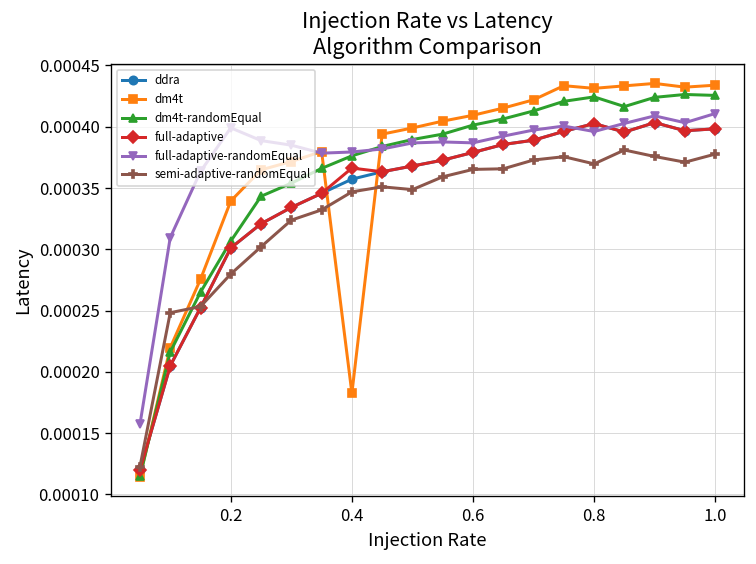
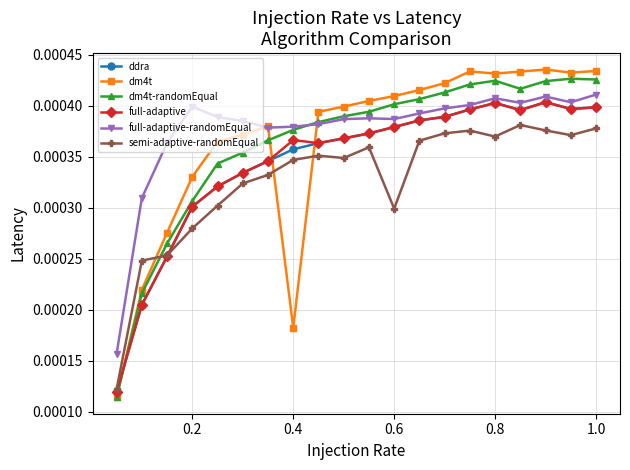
  {
    "ddra": {
      "0.4": 0.000357
    },
    "dm4t": {
-     "0.2": 0.000339,
+     "0.2": 0.000330,
      "0.4": 0.000182,
      "0.6": 0.000409,
      "0.8": 0.000431,
      "1.0": 0.000434
    },
    "dm4t-randomEqual": {
      "0.2": 0.000307,
      "0.4": 0.000376,
      "0.6": 0.000401,
      "0.8": 0.000424,
      "1.0": 0.000426
    },
    "full-adaptive": {
      "0.4": 0.000366
    },
    "full-adaptive-randomEqual": {
      "0.4": 0.000379,
      "0.6": 0.000387,
-     "0.8": 0.000396,
+     "0.8": 0.000407,
      "1.0": 0.000411
    },
    "semi-adaptive-randomEqual": {
      "0.2": 0.000280,
      "0.4": 0.000347,
-     "0.6": 0.000365,
+     "0.6": 0.000299,
      "0.8": 0.000370,
      "1.0": 0.000378
    }
  }
